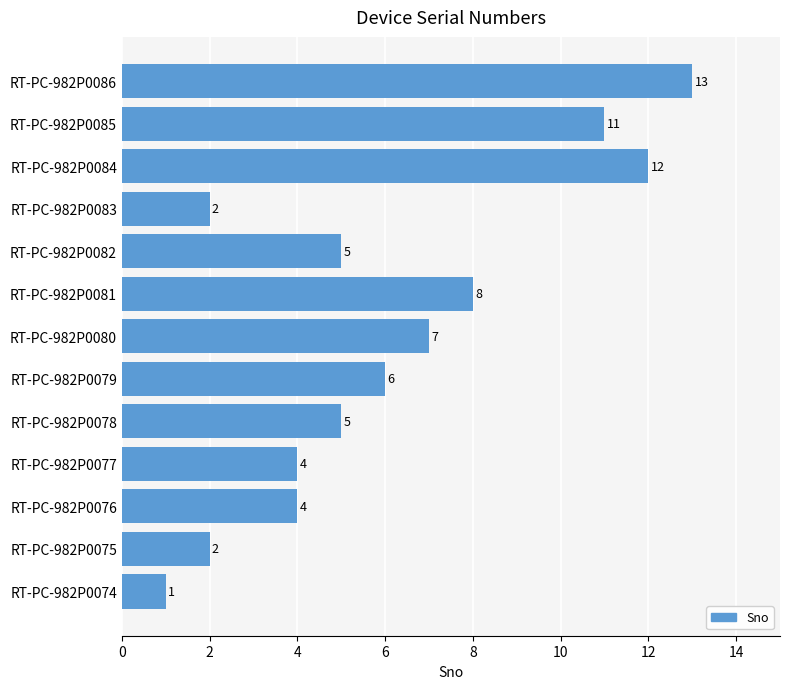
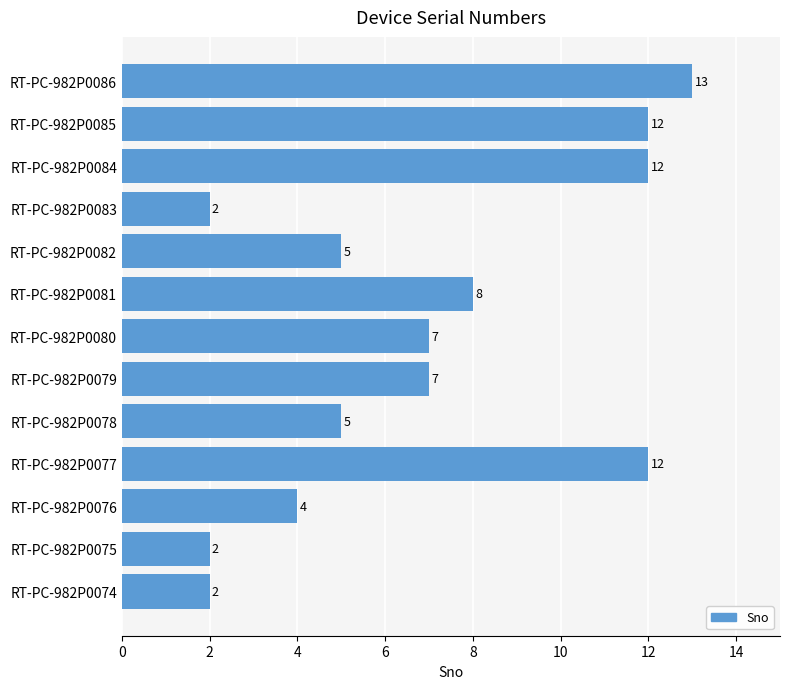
  {
    "RT-PC-982P0086": 13,
-   "RT-PC-982P0085": 11,
+   "RT-PC-982P0085": 12,
    "RT-PC-982P0084": 12,
    "RT-PC-982P0083": 2,
    "RT-PC-982P0082": 5,
    "RT-PC-982P0081": 8,
    "RT-PC-982P0080": 7,
-   "RT-PC-982P0079": 6,
+   "RT-PC-982P0079": 7,
    "RT-PC-982P0078": 5,
-   "RT-PC-982P0077": 4,
+   "RT-PC-982P0077": 12,
    "RT-PC-982P0076": 4,
    "RT-PC-982P0075": 2,
-   "RT-PC-982P0074": 1
+   "RT-PC-982P0074": 2
  }
